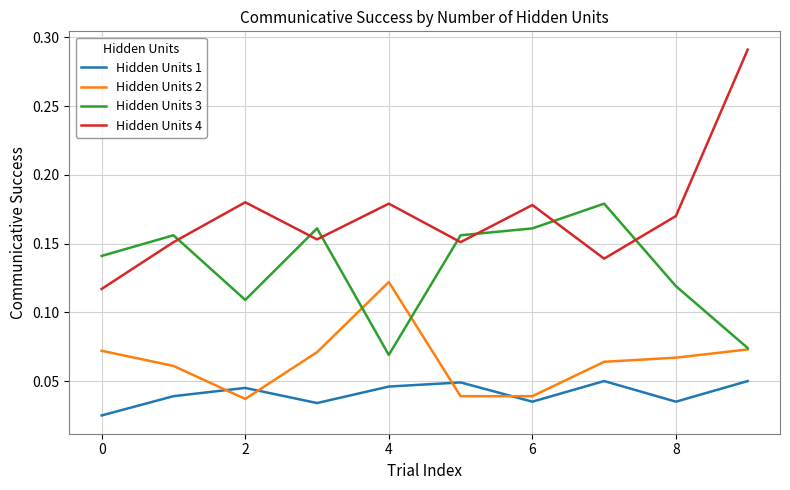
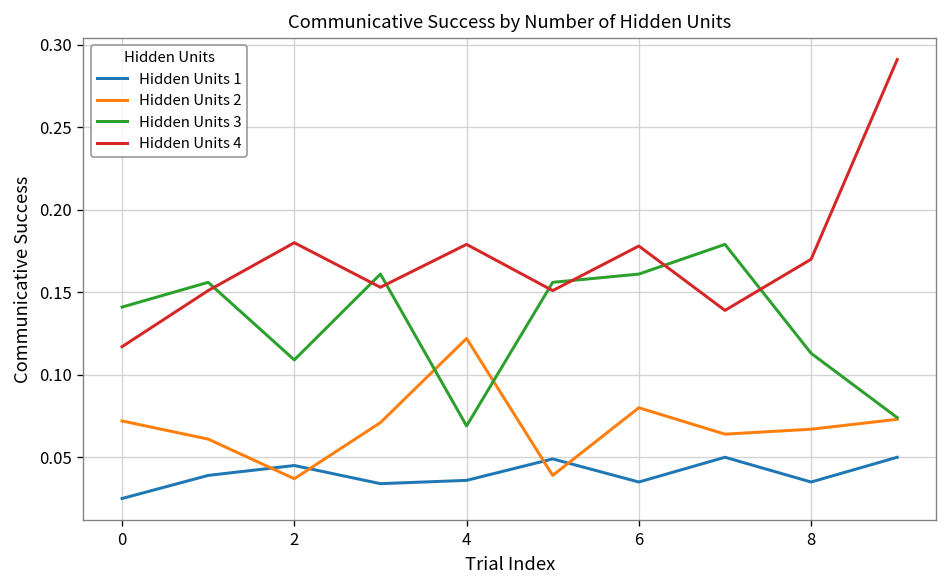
  {
    "Hidden Units 1": {
      "0": 0.025,
      "2": 0.045,
-     "4": 0.046,
+     "4": 0.036,
      "6": 0.035,
      "8": 0.035
    },
    "Hidden Units 2": {
      "0": 0.072,
      "2": 0.037,
      "4": 0.122,
-     "6": 0.039,
+     "6": 0.080,
      "8": 0.067
    },
    "Hidden Units 3": {
      "0": 0.141,
      "2": 0.109,
      "4": 0.069,
      "6": 0.161,
-     "8": 0.119
+     "8": 0.113
    },
    "Hidden Units 4": {
      "0": 0.117,
      "2": 0.180,
      "4": 0.179,
      "6": 0.178,
      "8": 0.170
    }
  }
